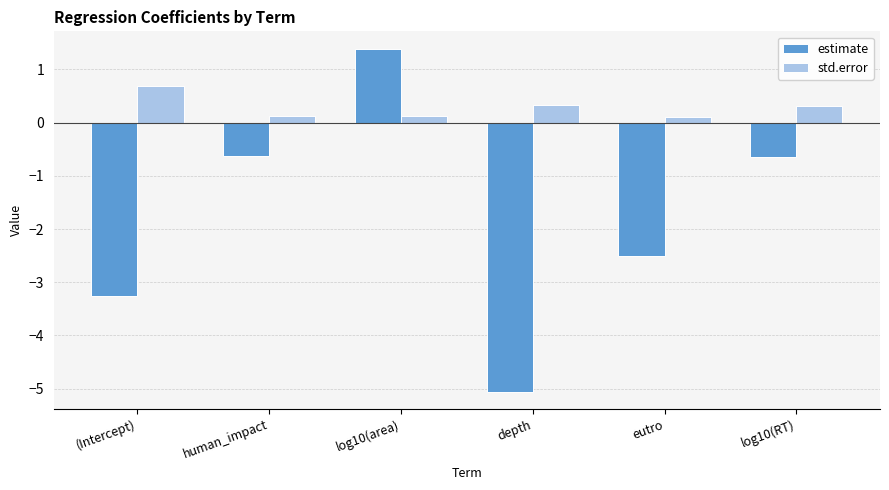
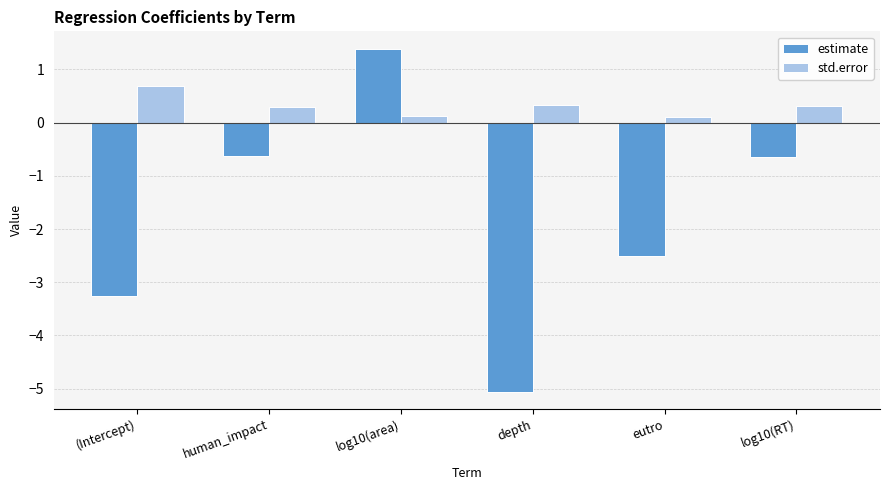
  {
    "estimate": {
      "(Intercept)": -3.3,
      "human_impact": -0.6,
      "log10(area)": 1.4,
      "depth": -5.1,
      "eutro": -2.5,
      "log10(RT)": -0.7
    },
    "std.error": {
      "(Intercept)": 0.7,
-     "human_impact": 0.1,
+     "human_impact": 0.3,
      "log10(area)": 0.1,
      "depth": 0.3,
      "eutro": 0.1,
      "log10(RT)": 0.3
    }
  }
